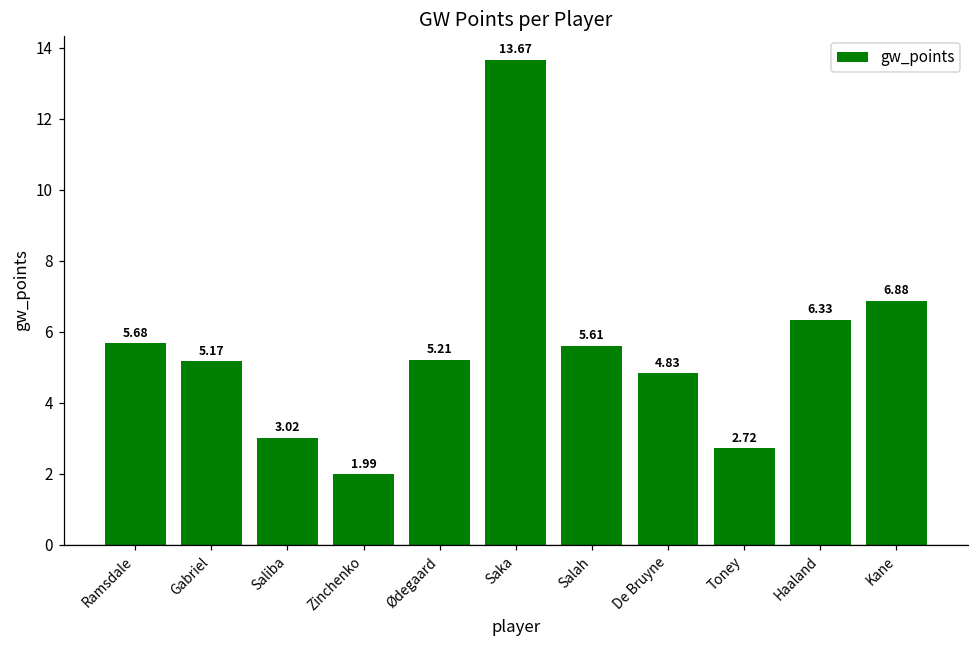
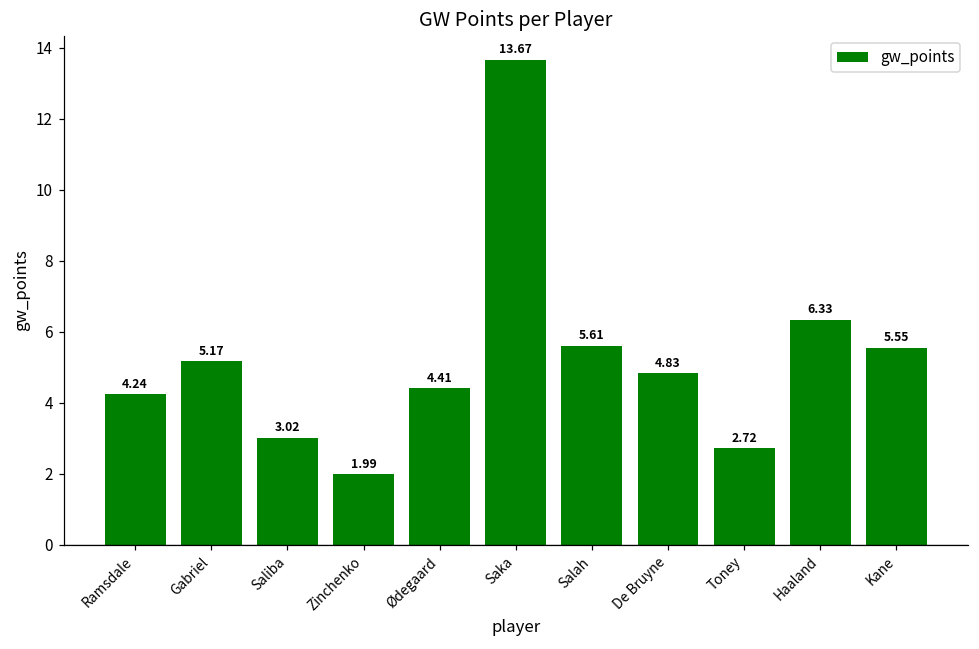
  {
-   "Ramsdale": 5.68,
+   "Ramsdale": 4.24,
    "Gabriel": 5.17,
    "Saliba": 3.02,
    "Zinchenko": 1.99,
-   "Ødegaard": 5.21,
+   "Ødegaard": 4.41,
    "Saka": 13.67,
    "Salah": 5.61,
    "De Bruyne": 4.83,
    "Toney": 2.72,
    "Haaland": 6.33,
-   "Kane": 6.88
+   "Kane": 5.55
  }
